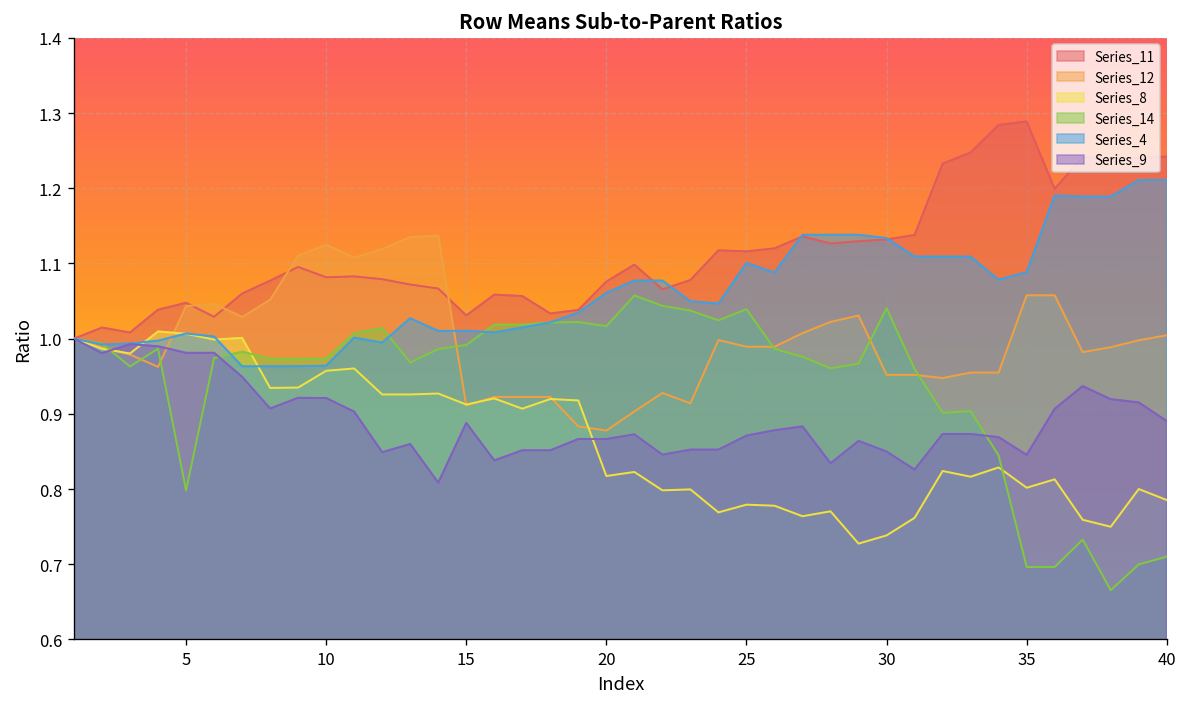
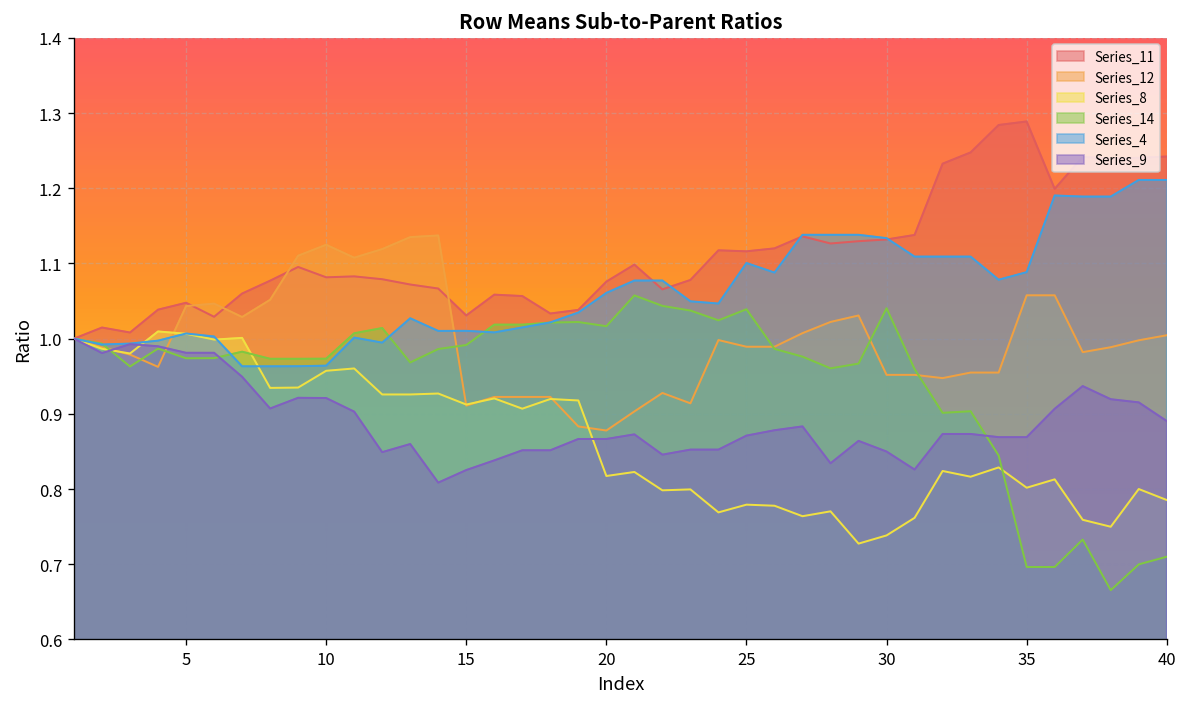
  {
    "Series_14": {
-     "5": 0.80,
+     "5": 0.97,
      "10": 0.97,
      "15": 0.99,
      "20": 1.02,
      "25": 1.04,
      "30": 1.04,
      "35": 0.70,
      "40": 0.71
    },
    "Series_4": {
      "10": 0.96,
      "15": 1.01,
      "20": 1.06,
      "25": 1.10,
      "35": 1.09,
      "40": 1.21
    },
    "Series_9": {
      "5": 0.98,
      "10": 0.92,
-     "15": 0.89,
+     "15": 0.83,
      "20": 0.87,
      "25": 0.87,
      "30": 0.85,
-     "35": 0.85,
+     "35": 0.87,
      "40": 0.89
    }
  }
